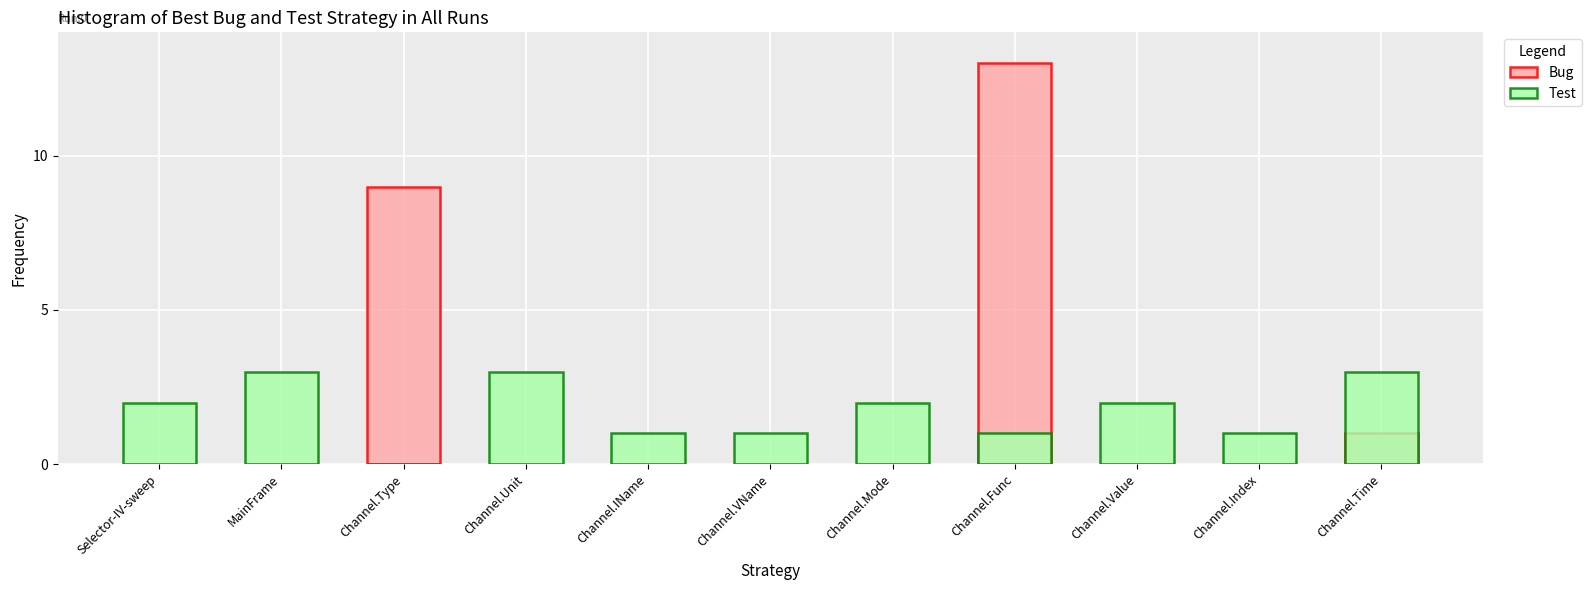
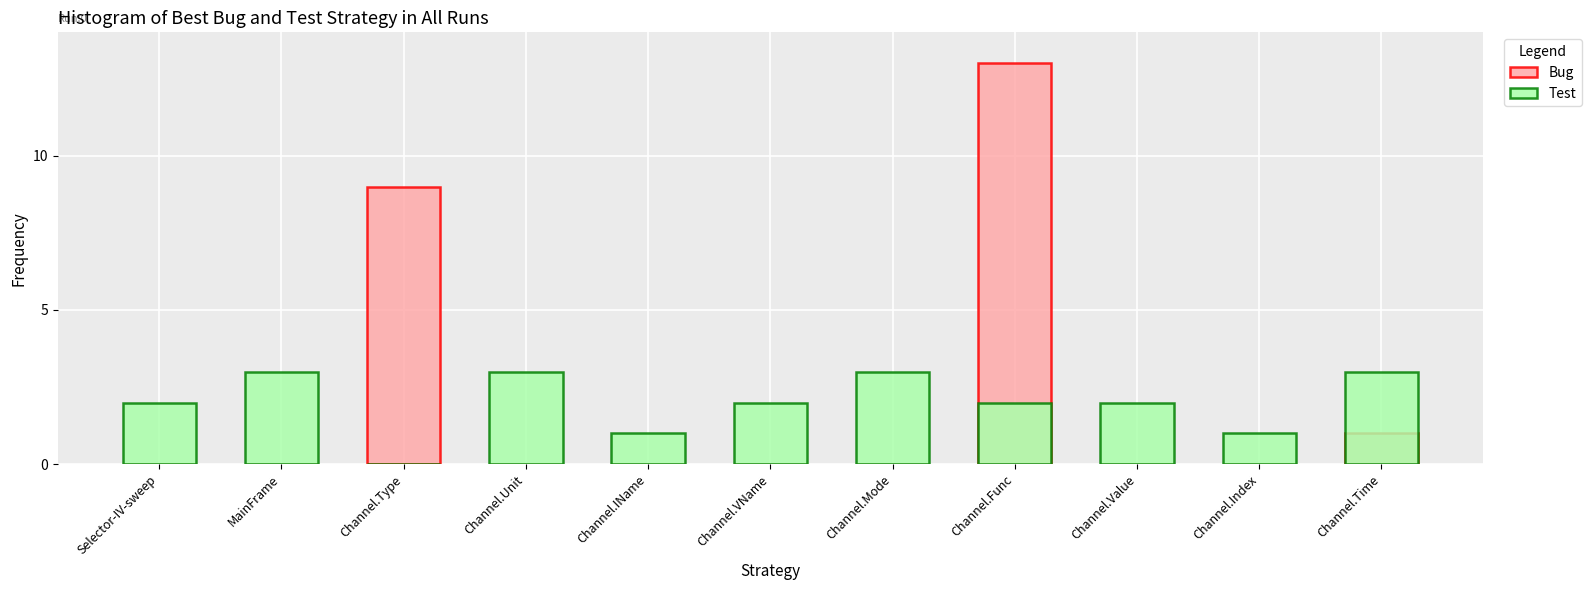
  {
    "Bug": {
      "Selector-IV-sweep": 0,
      "MainFrame": 0,
      "Channel.Type": 9,
      "Channel.Unit": 0,
      "Channel.IName": 0,
      "Channel.VName": 0,
      "Channel.Mode": 0,
      "Channel.Func": 13,
      "Channel.Value": 0,
      "Channel.Index": 0
    },
    "Test": {
      "Selector-IV-sweep": 2,
      "MainFrame": 3,
      "Channel.Type": 0,
      "Channel.Unit": 3,
      "Channel.IName": 1,
-     "Channel.VName": 1,
-     "Channel.Mode": 2,
-     "Channel.Func": 1,
+     "Channel.VName": 2,
+     "Channel.Mode": 3,
+     "Channel.Func": 2,
      "Channel.Value": 2,
      "Channel.Index": 1,
      "Channel.Time": 3
    }
  }
